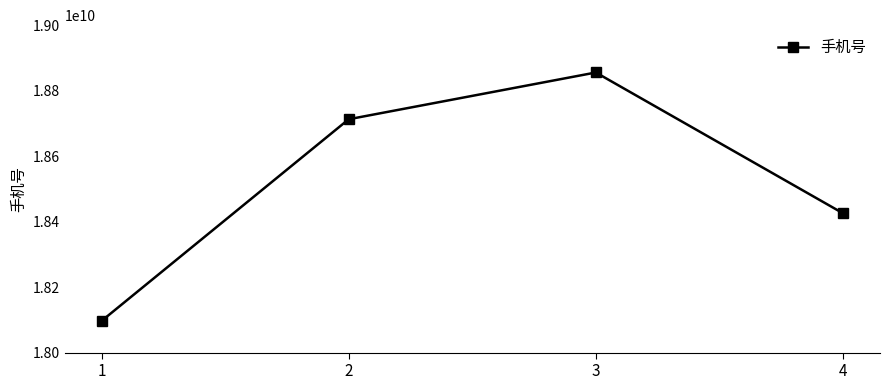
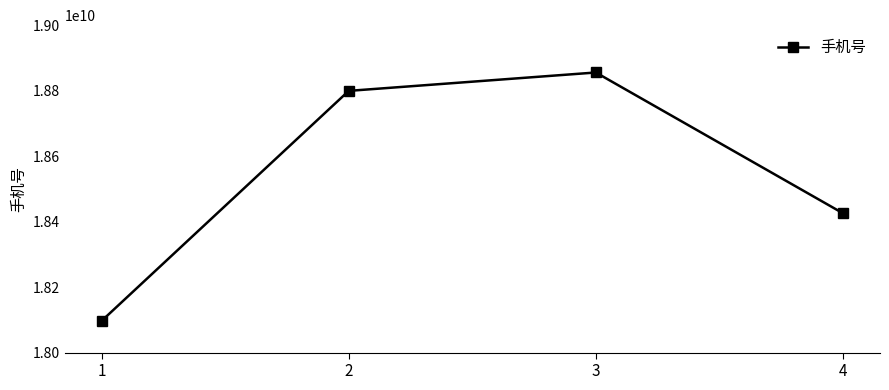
  {
    "1": 18100000000,
-   "2": 18710000000,
+   "2": 18800000000,
    "3": 18860000000,
    "4": 18430000000
  }
